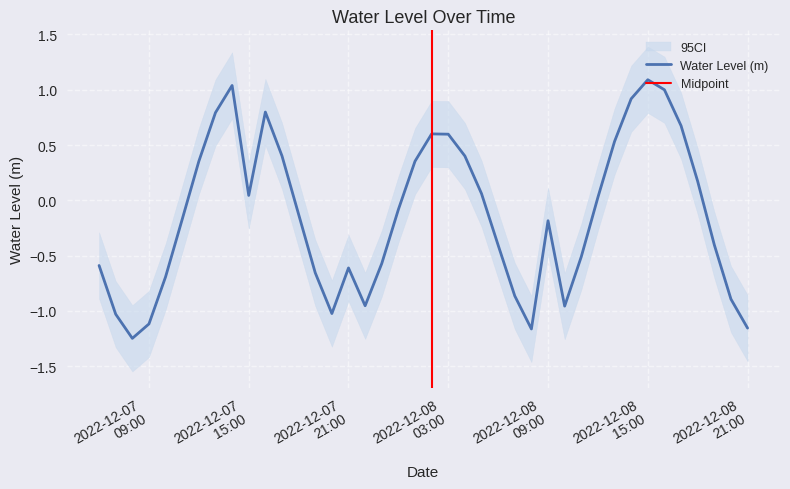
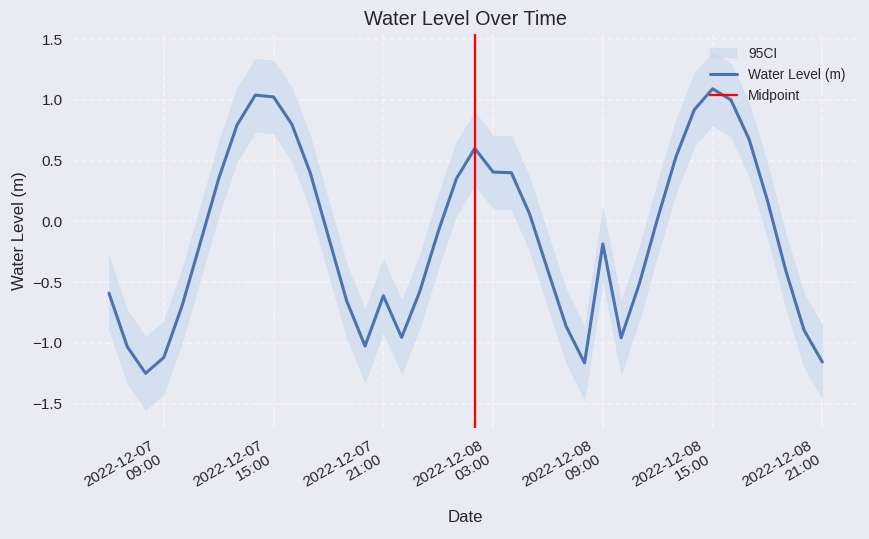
  {
    "Water Level (m)": {
      "2022-12-07 09:00": -1.12,
-     "2022-12-07 15:00": 0.04,
+     "2022-12-07 15:00": 1.02,
      "2022-12-07 21:00": -0.61,
-     "2022-12-08 03:00": 0.60,
+     "2022-12-08 03:00": 0.41,
      "2022-12-08 09:00": -0.19,
      "2022-12-08 15:00": 1.09,
      "2022-12-08 21:00": -1.16
    }
  }
